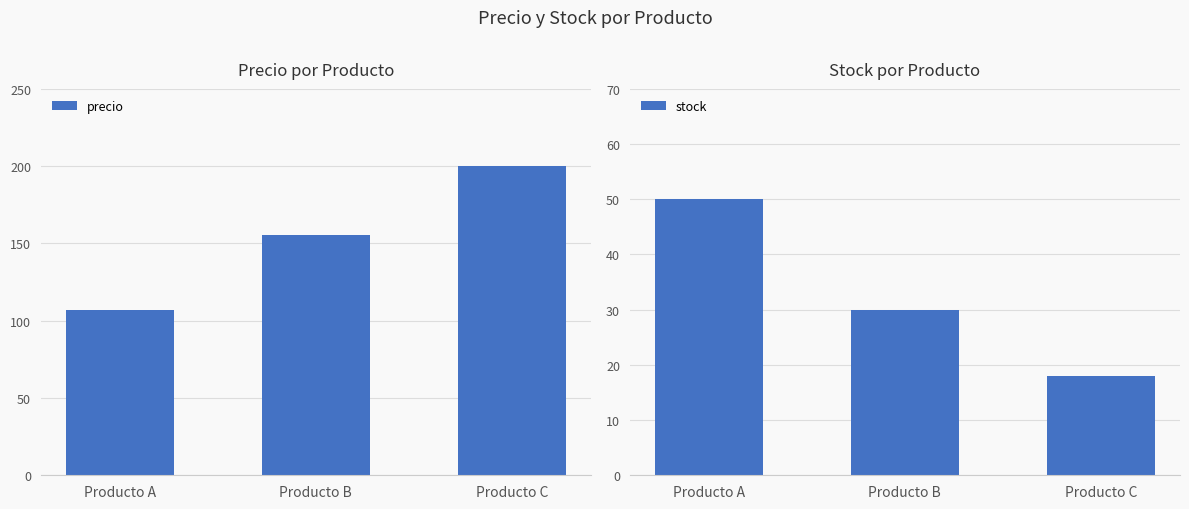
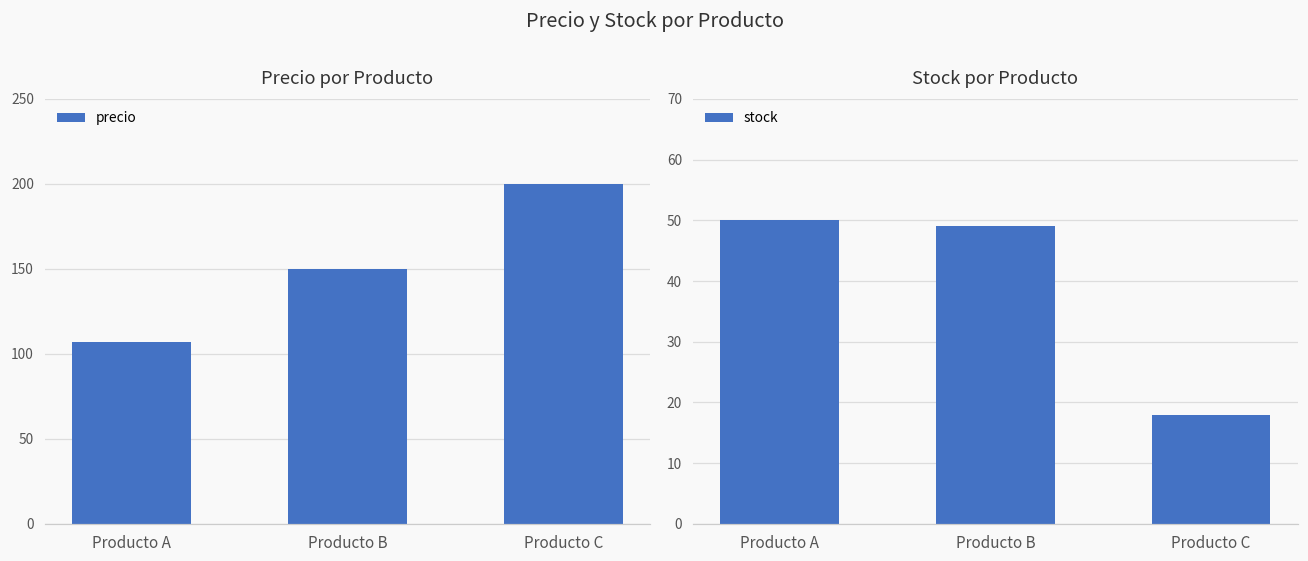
  {
    "Precio por Producto": {
      "Producto A": 107,
-     "Producto B": 156,
+     "Producto B": 150,
      "Producto C": 200
    },
    "Stock por Producto": {
      "Producto A": 50,
-     "Producto B": 30,
+     "Producto B": 49,
      "Producto C": 18
    }
  }
